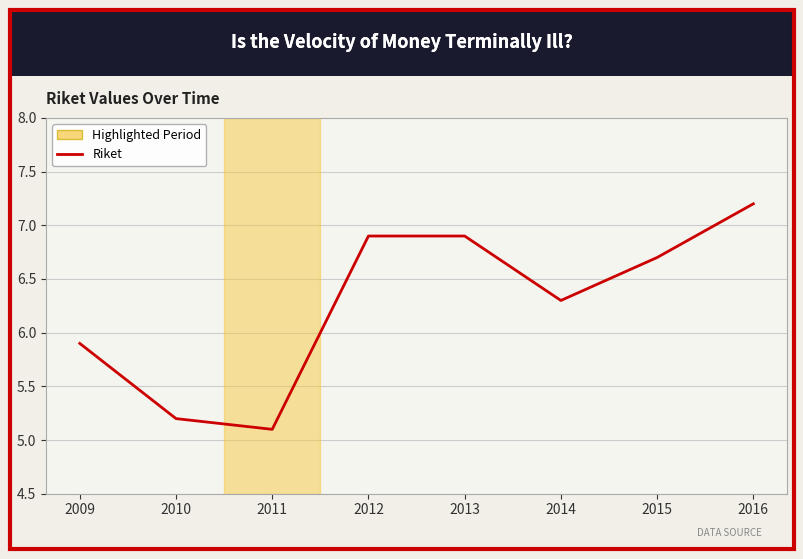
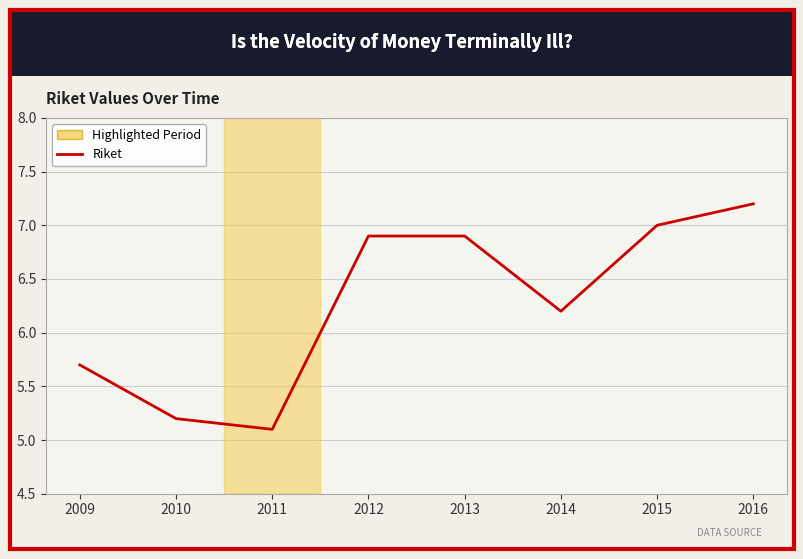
  {
-   "2009": 5.9,
+   "2009": 5.7,
    "2010": 5.2,
    "2011": 5.1,
    "2012": 6.9,
    "2013": 6.9,
-   "2014": 6.3,
-   "2015": 6.7,
+   "2014": 6.2,
+   "2015": 7.0,
    "2016": 7.2
  }
